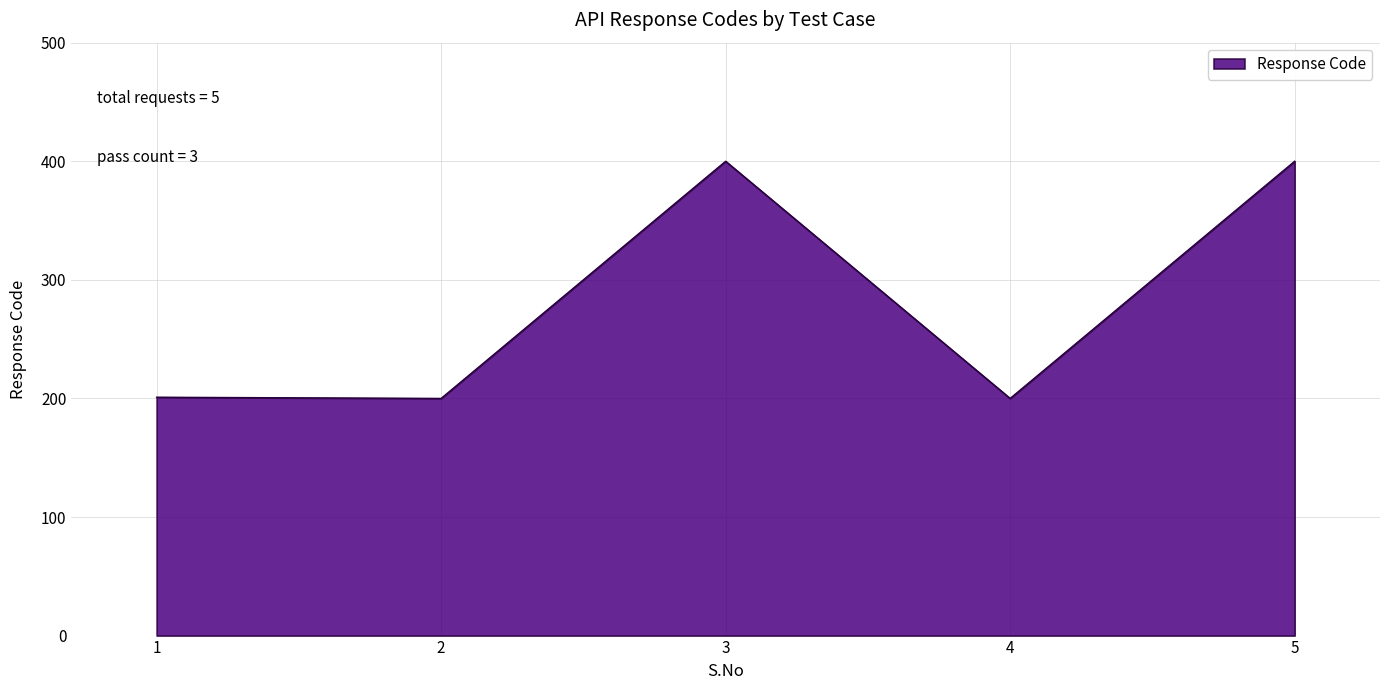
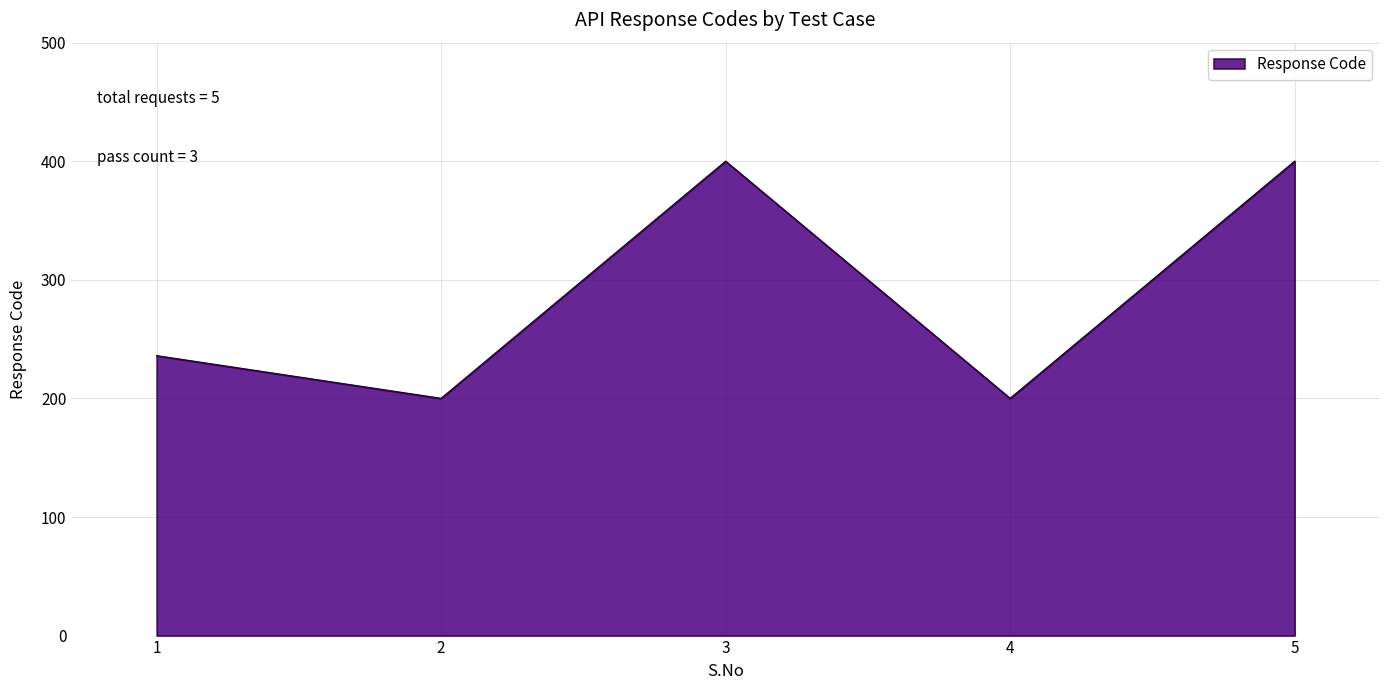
  {
-   "1": 201,
+   "1": 236,
    "2": 200,
    "3": 400,
    "4": 200,
    "5": 400
  }
